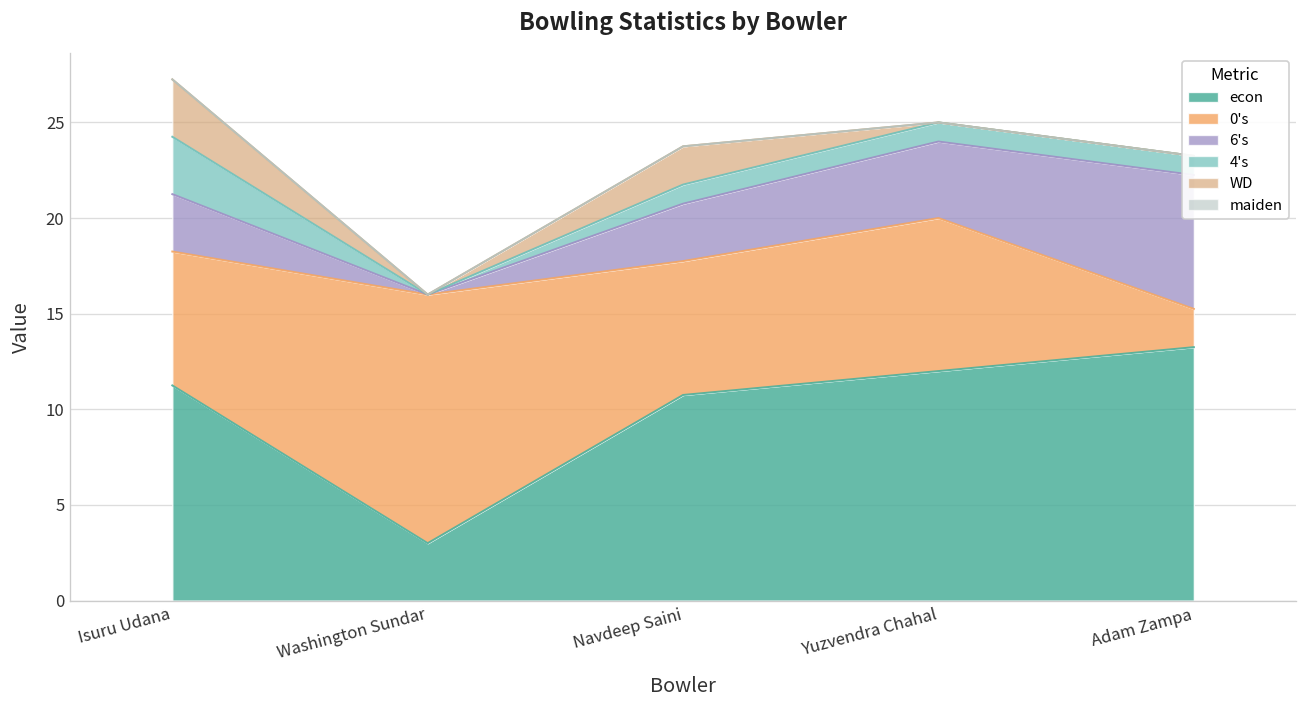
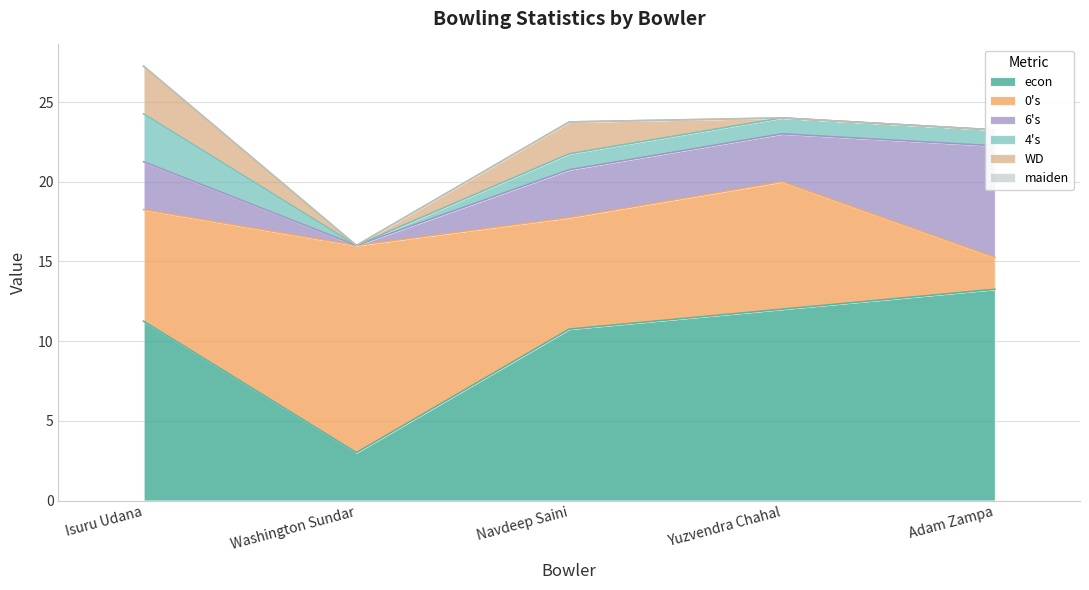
  {
    "0's": {
      "Isuru Udana": 7,
      "Navdeep Saini": 7,
      "Yuzvendra Chahal": 8,
      "Adam Zampa": 2
    },
    "6's": {
      "Isuru Udana": 3,
      "Navdeep Saini": 3,
-     "Yuzvendra Chahal": 4
+     "Yuzvendra Chahal": 3
    }
  }
